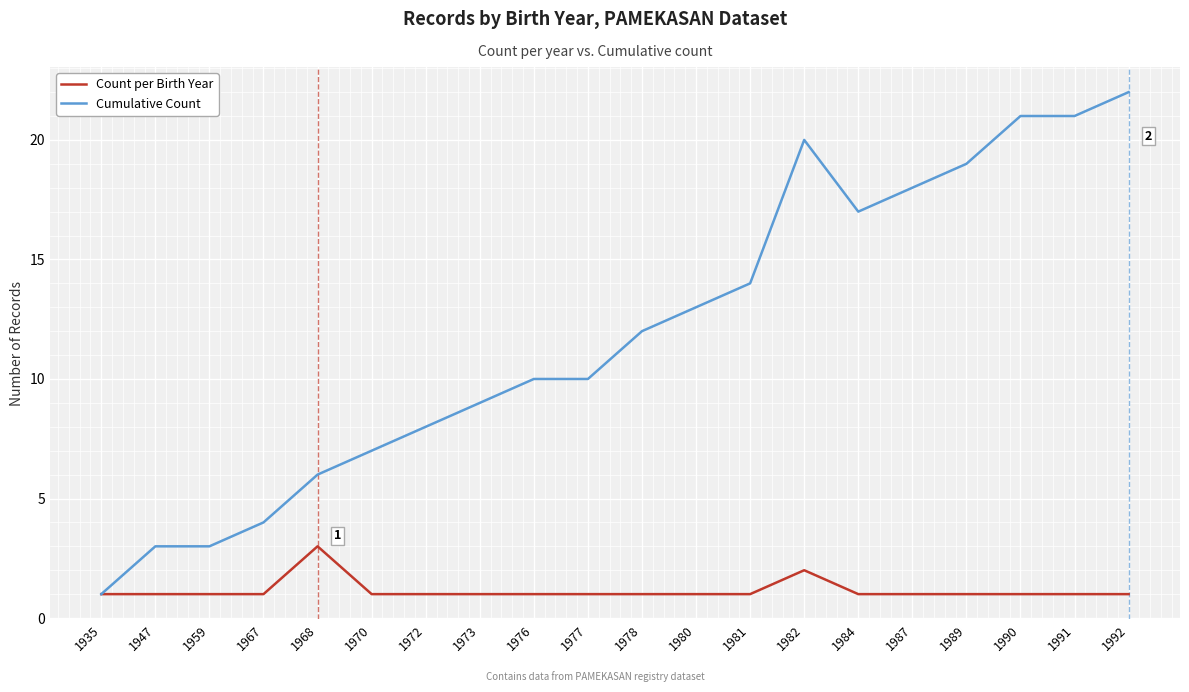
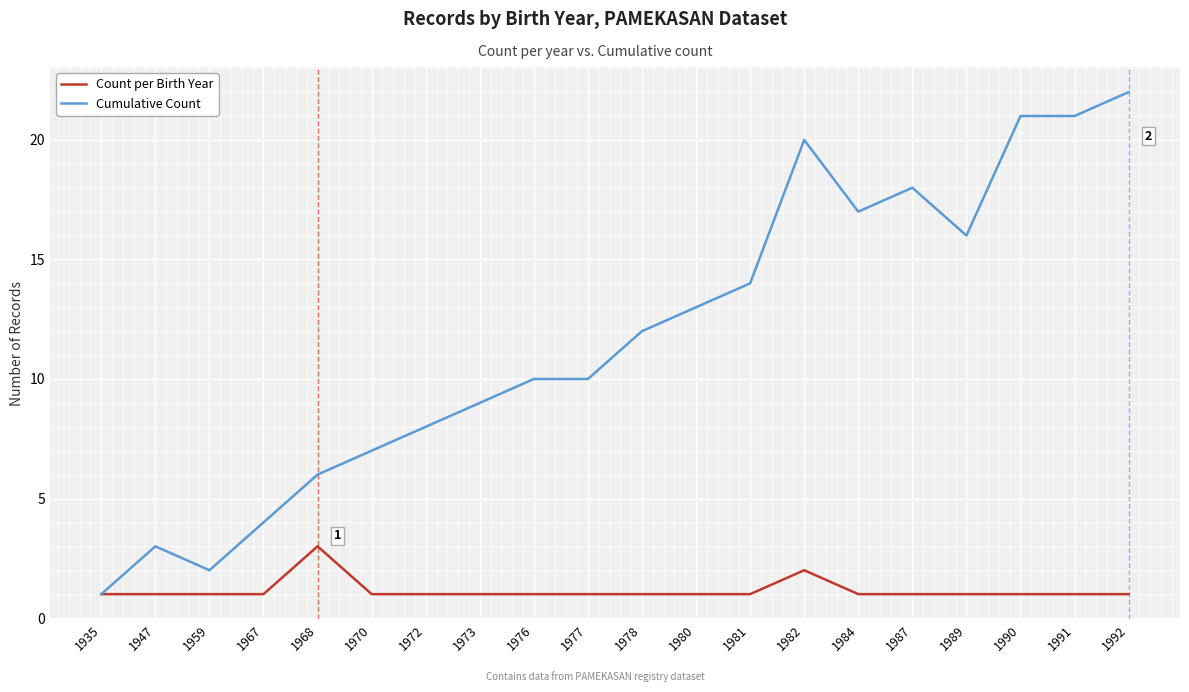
  {
    "Count per Birth Year": {
      "1947": 1,
      "1959": 1,
      "1967": 1,
      "1970": 1,
      "1972": 1,
      "1973": 1,
      "1976": 1,
      "1977": 1,
      "1978": 1,
      "1980": 1,
      "1981": 1,
      "1982": 2,
      "1984": 1,
      "1987": 1,
      "1989": 1,
      "1990": 1,
      "1991": 1,
      "1992": 1
    },
    "Cumulative Count": {
      "1947": 3,
-     "1959": 3,
+     "1959": 2,
      "1967": 4,
      "1968": 6,
      "1970": 7,
      "1972": 8,
      "1973": 9,
      "1976": 10,
      "1977": 10,
      "1978": 12,
      "1980": 13,
      "1981": 14,
      "1982": 20,
      "1984": 17,
      "1987": 18,
-     "1989": 19,
+     "1989": 16,
      "1990": 21,
      "1991": 21,
      "1992": 22
    }
  }
